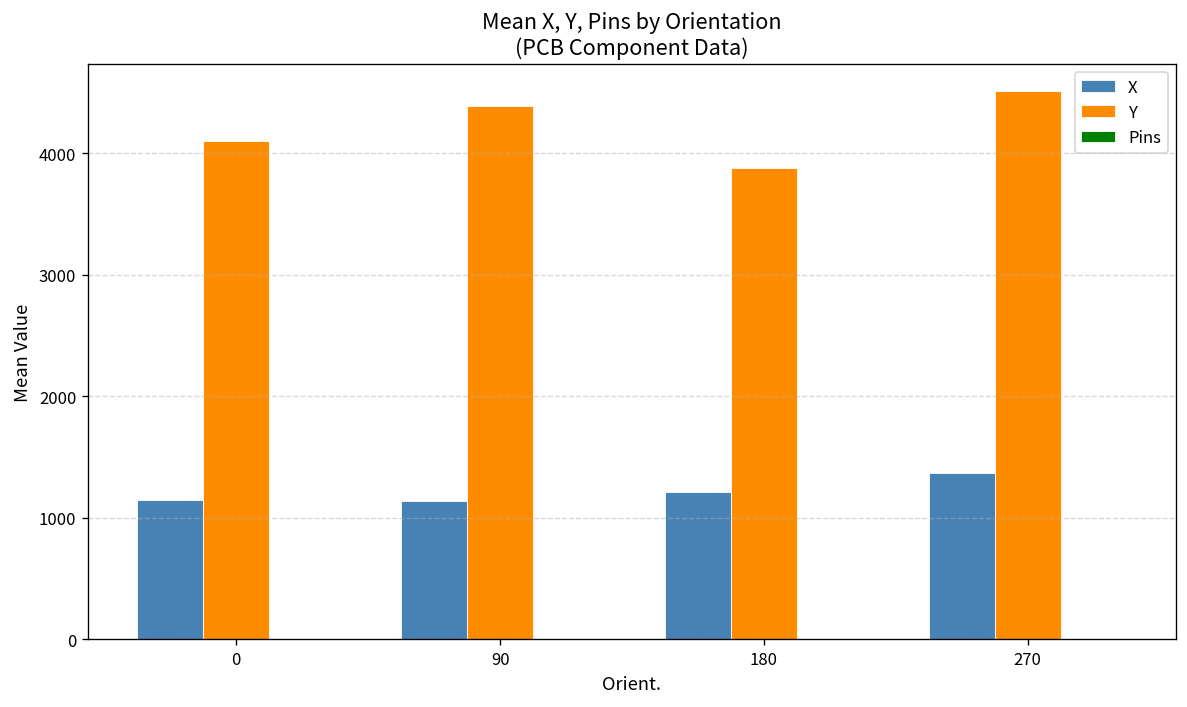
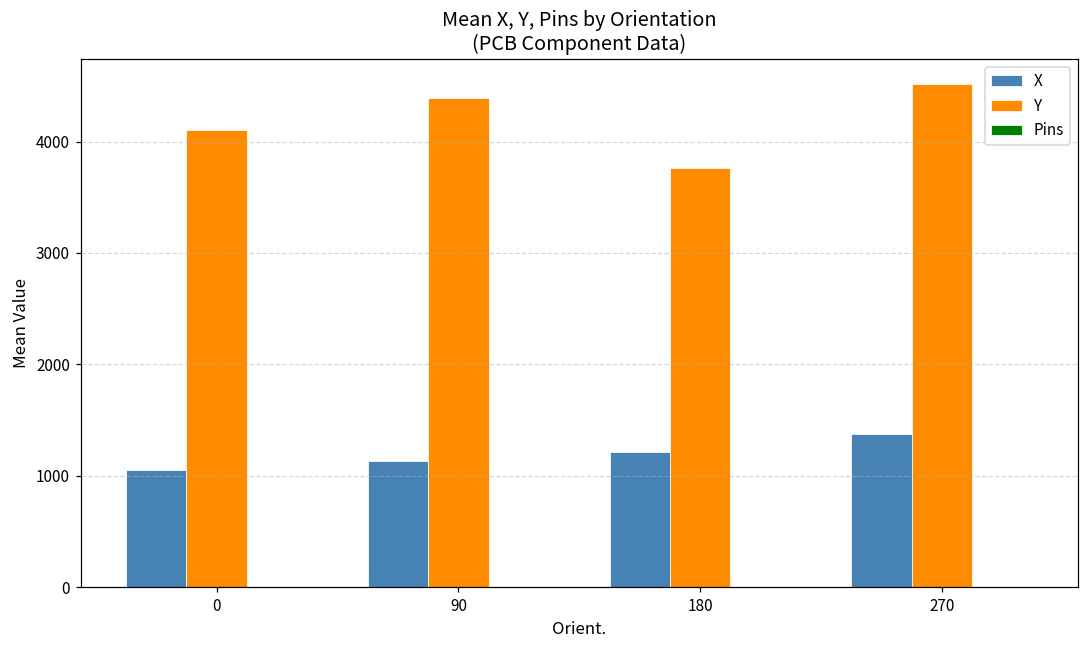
  {
    "X": {
-     "0": 1150,
+     "0": 1050,
      "90": 1140,
      "180": 1210,
      "270": 1370
    },
    "Y": {
      "0": 4100,
      "90": 4390,
-     "180": 3880,
+     "180": 3760,
      "270": 4510
    }
  }
